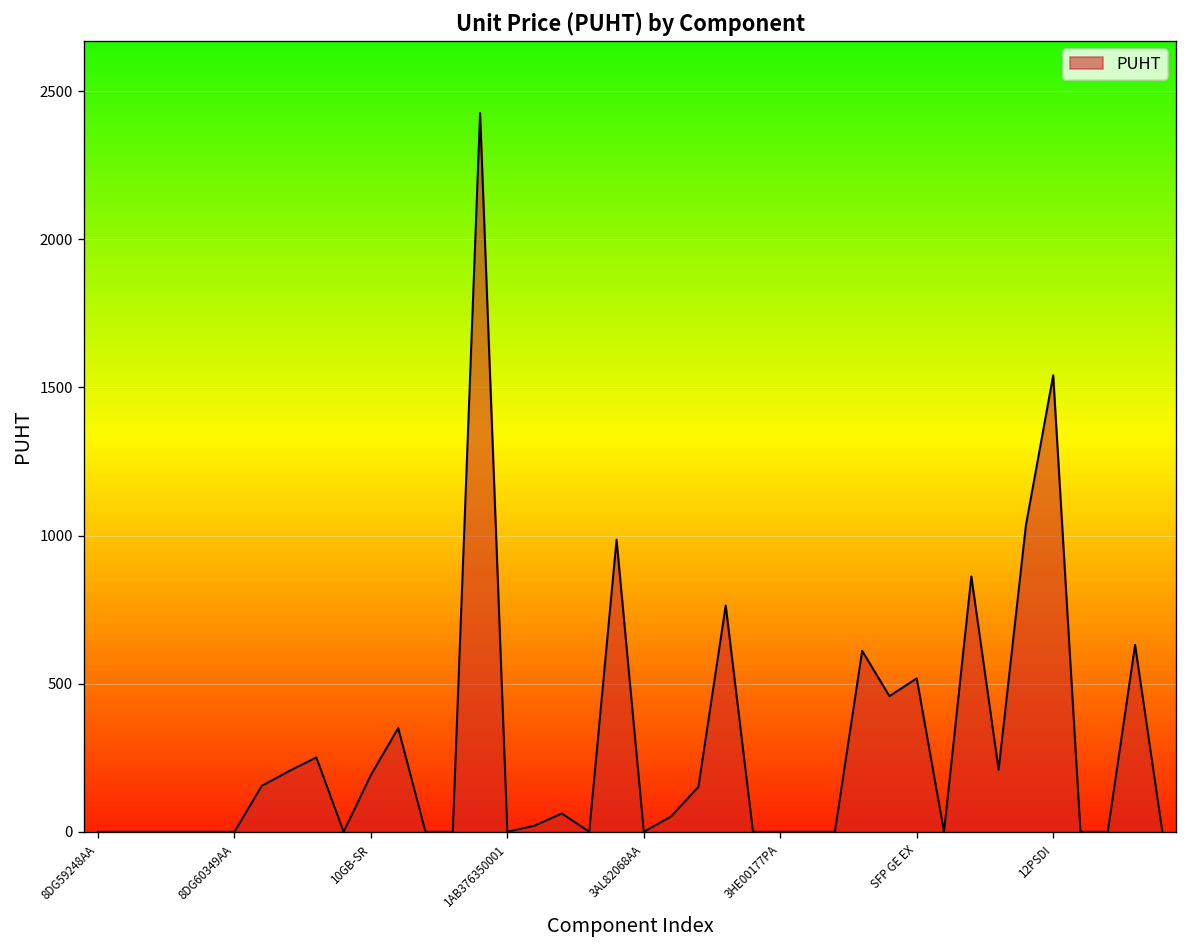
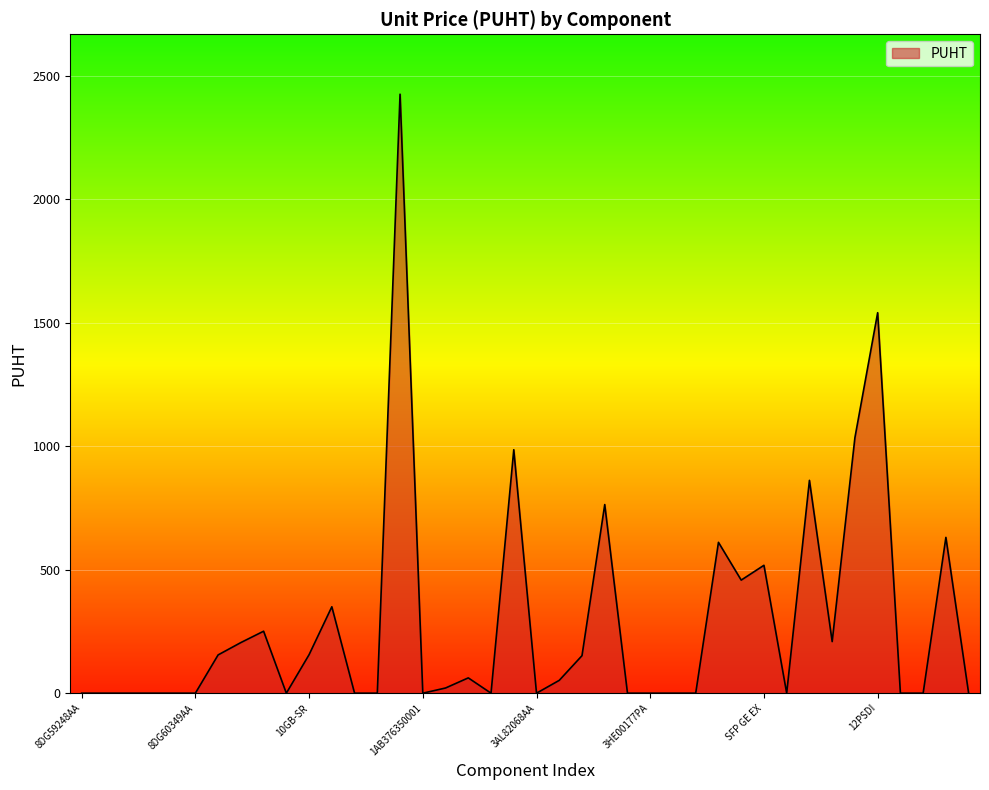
  {
    "8DG59248AA": 0,
    "8DG60349AA": 0,
-   "10GB-SR": 190,
+   "10GB-SR": 160,
    "1AB376350001": 0,
    "3AL82068AA": 0,
    "3HE00177PA": 0,
    "SFP GE EX": 520,
    "12PSDI": 1540
  }
